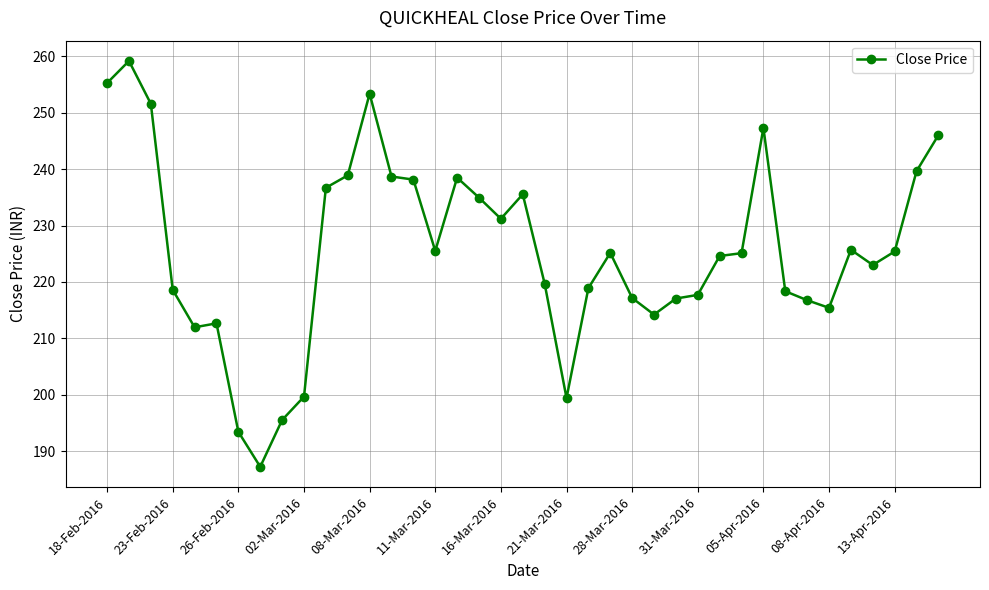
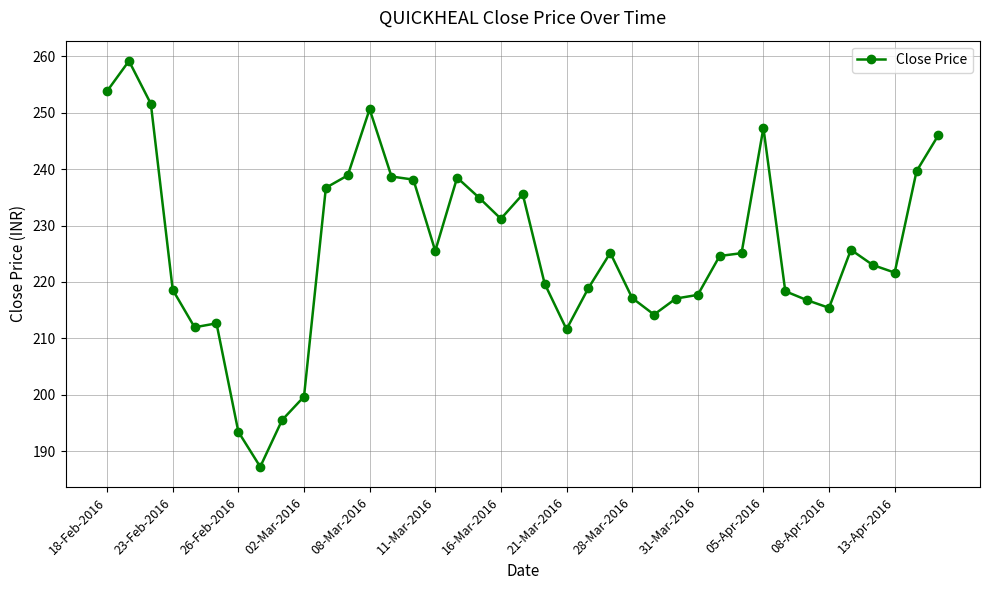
  {
-   "18-Feb-2016": 255,
+   "18-Feb-2016": 254,
    "23-Feb-2016": 219,
    "26-Feb-2016": 193,
    "02-Mar-2016": 200,
-   "08-Mar-2016": 253,
+   "08-Mar-2016": 251,
    "11-Mar-2016": 226,
    "16-Mar-2016": 231,
-   "21-Mar-2016": 199,
+   "21-Mar-2016": 212,
    "28-Mar-2016": 217,
    "31-Mar-2016": 218,
    "05-Apr-2016": 247,
    "08-Apr-2016": 215,
-   "13-Apr-2016": 225
+   "13-Apr-2016": 222
  }
